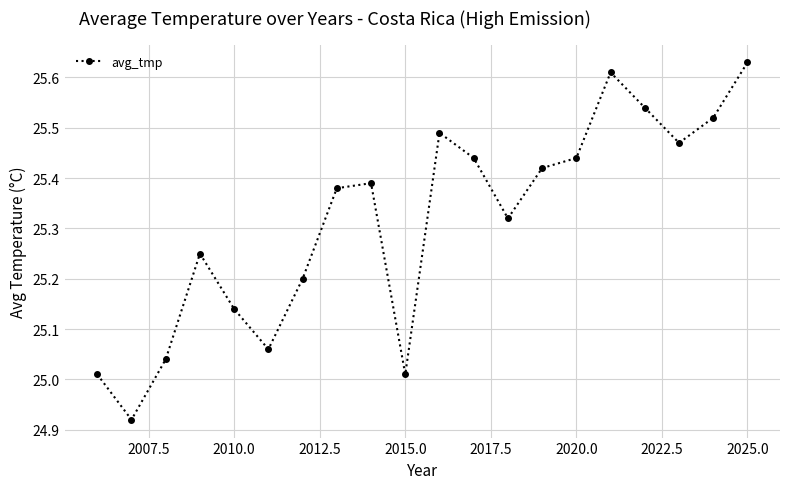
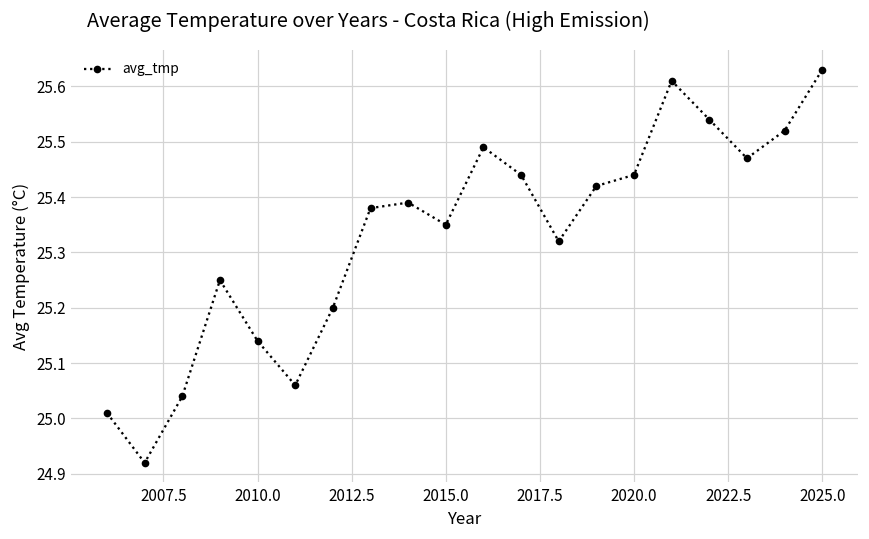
  {
    "2010.0": 25.14,
-   "2015.0": 25.01,
+   "2015.0": 25.35,
    "2020.0": 25.44,
    "2025.0": 25.63
  }
